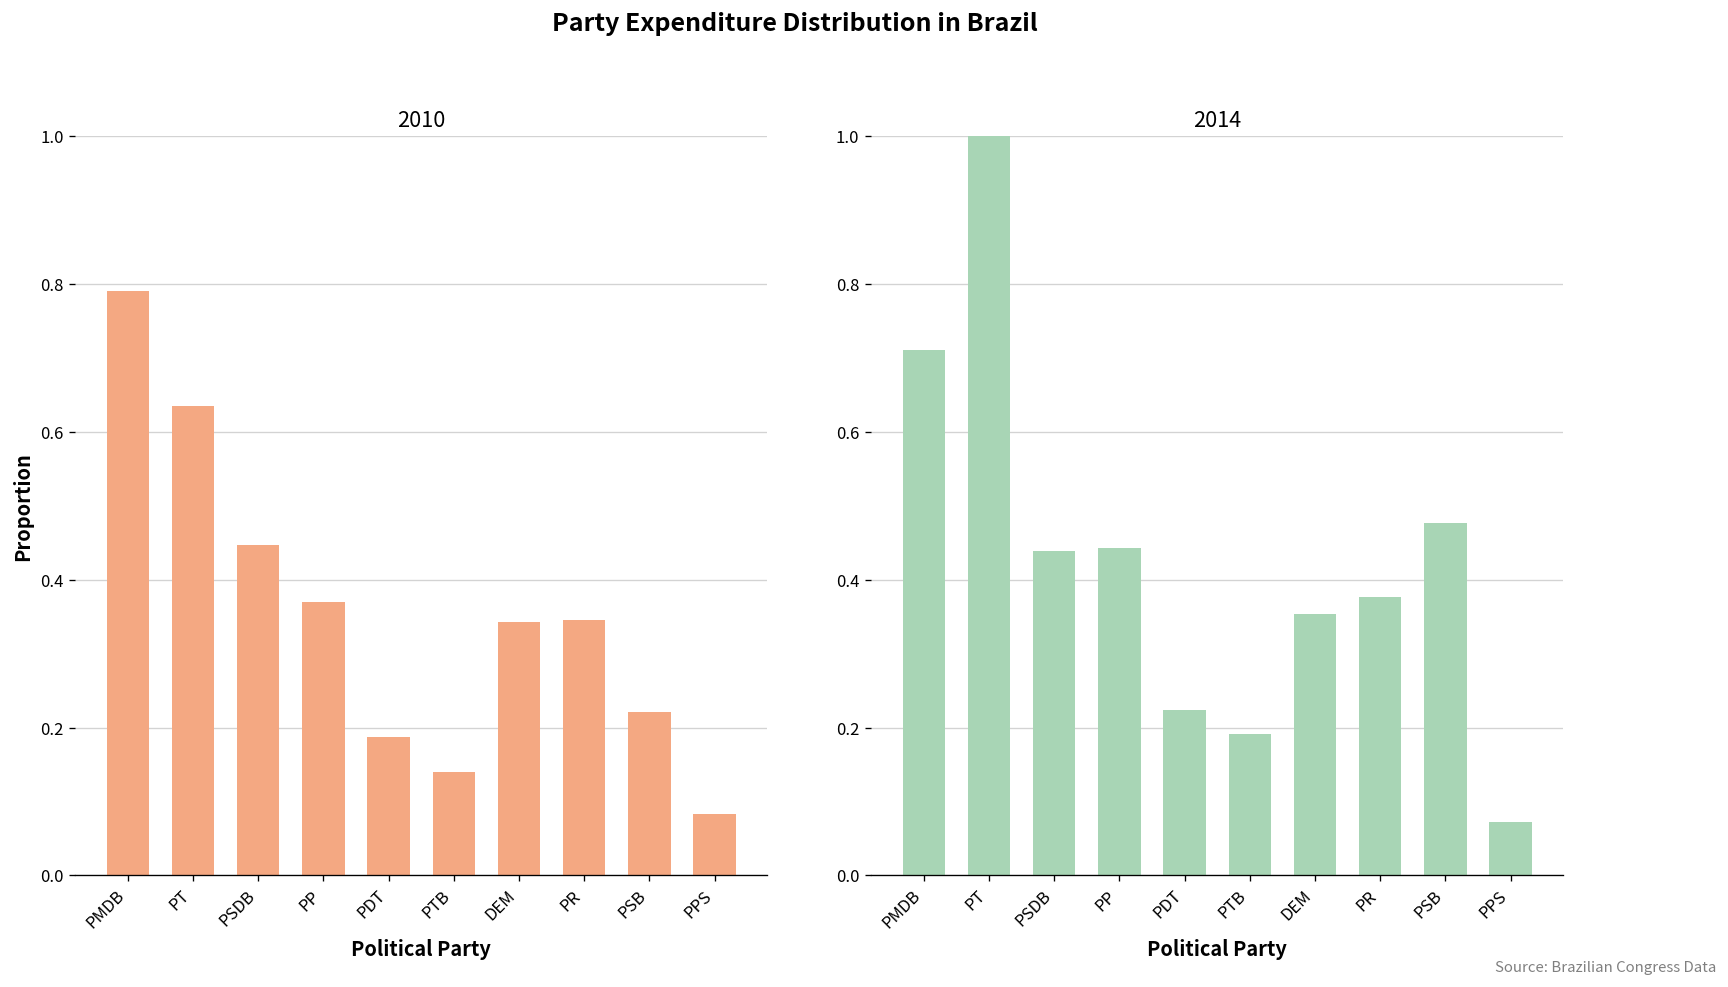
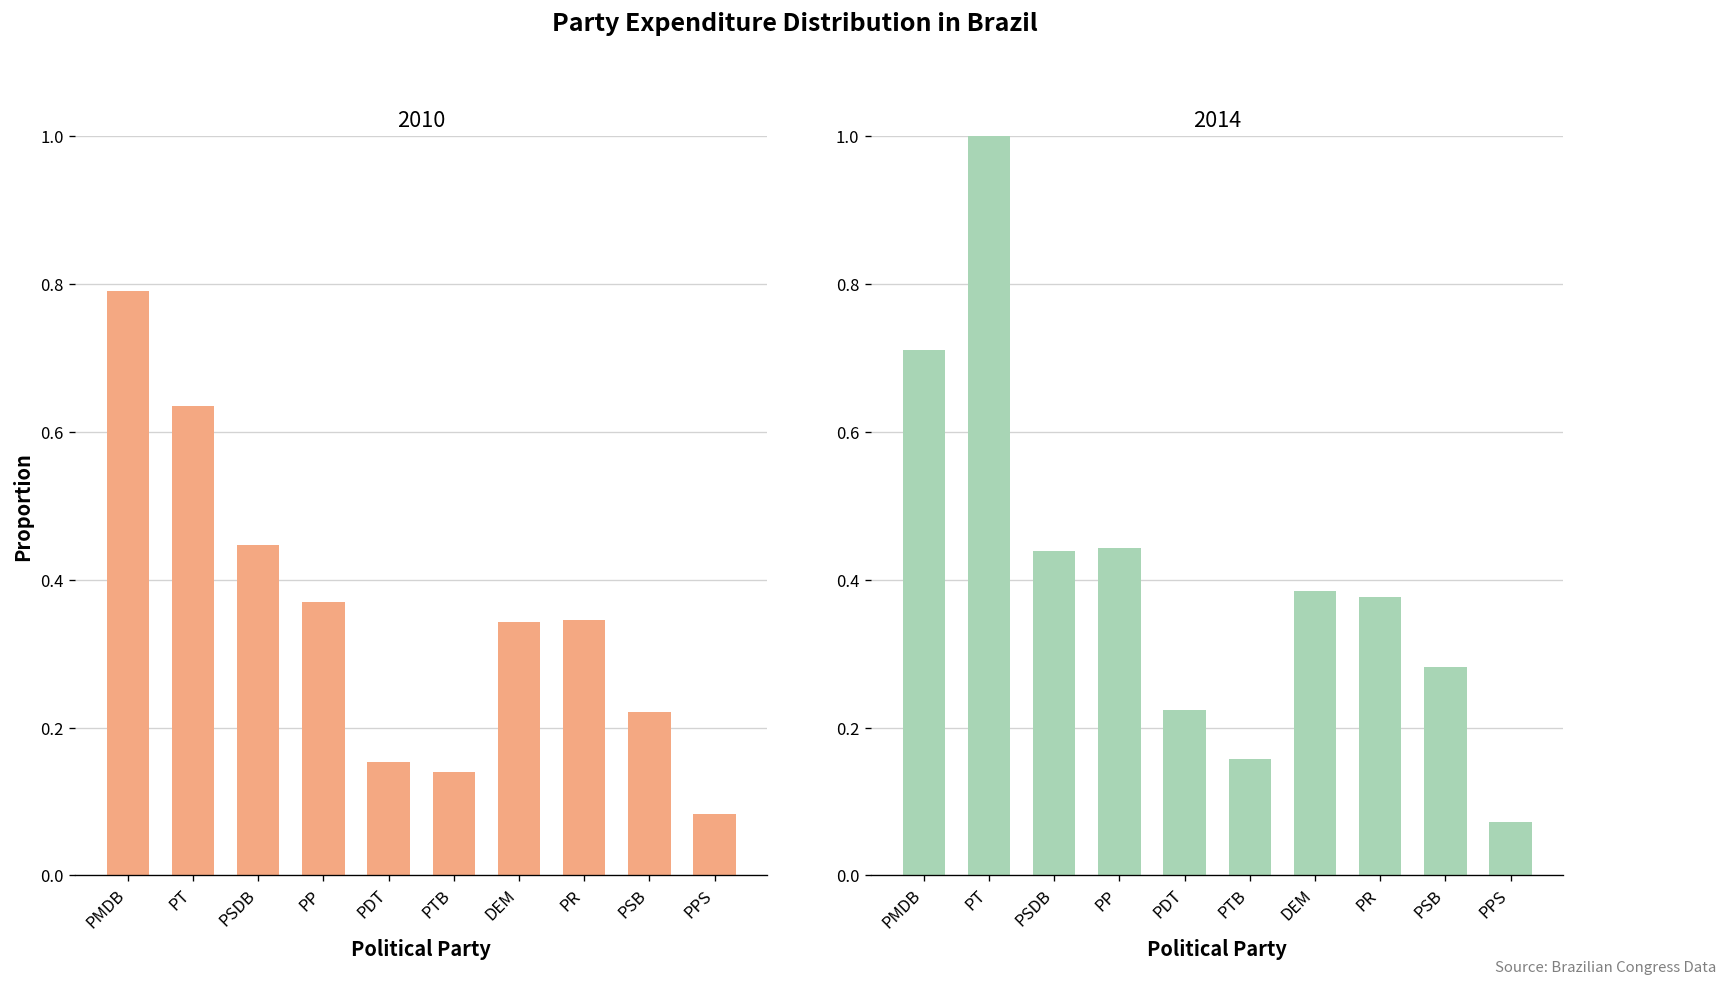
  {
    "2010": {
      "PMDB": 0.79,
      "PT": 0.64,
      "PSDB": 0.45,
      "PP": 0.37,
-     "PDT": 0.19,
+     "PDT": 0.15,
      "PTB": 0.14,
      "DEM": 0.34,
      "PR": 0.35,
      "PSB": 0.22,
      "PPS": 0.08
    },
    "2014": {
      "PMDB": 0.71,
      "PT": 1.00,
      "PSDB": 0.44,
      "PP": 0.44,
      "PDT": 0.22,
-     "PTB": 0.19,
-     "DEM": 0.35,
+     "PTB": 0.16,
+     "DEM": 0.39,
      "PR": 0.38,
-     "PSB": 0.48,
+     "PSB": 0.28,
      "PPS": 0.07
    }
  }
